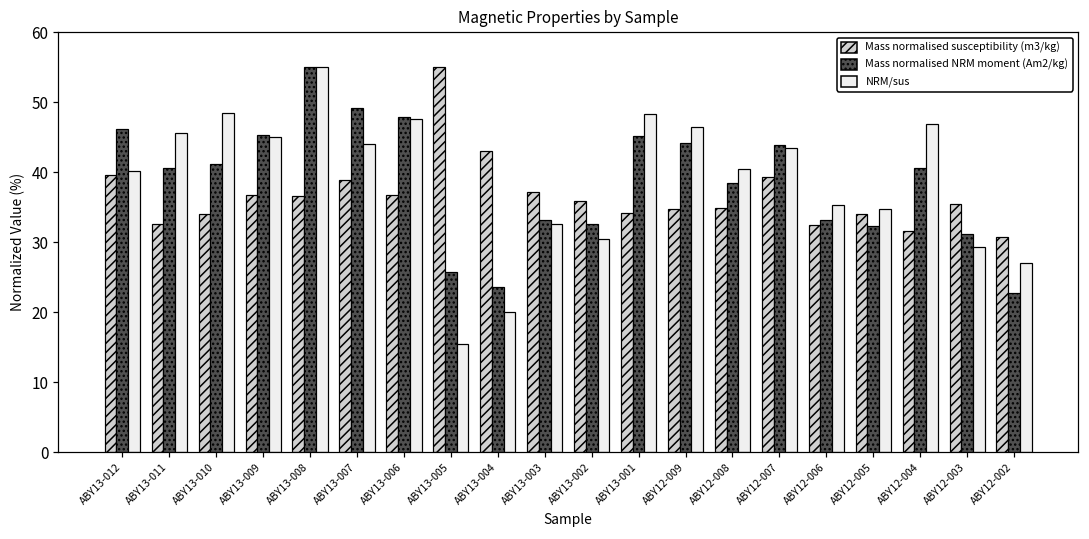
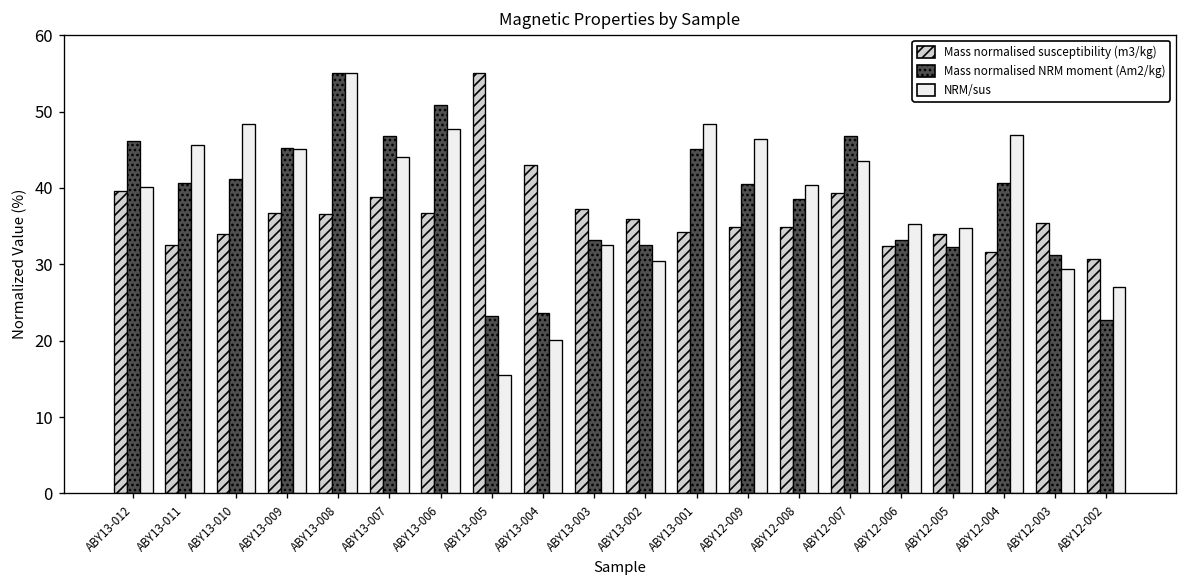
  {
    "Mass normalised NRM moment (Am2/kg)": {
      "ABY13-012": 46,
      "ABY13-011": 41,
      "ABY13-010": 41,
      "ABY13-009": 45,
      "ABY13-008": 55,
-     "ABY13-007": 49,
-     "ABY13-006": 48,
-     "ABY13-005": 26,
+     "ABY13-007": 47,
+     "ABY13-006": 51,
+     "ABY13-005": 23,
      "ABY13-004": 24,
      "ABY13-003": 33,
      "ABY13-002": 33,
      "ABY13-001": 45,
-     "ABY12-009": 44,
+     "ABY12-009": 41,
      "ABY12-008": 39,
-     "ABY12-007": 44,
+     "ABY12-007": 47,
      "ABY12-006": 33,
      "ABY12-005": 32,
      "ABY12-004": 41,
      "ABY12-003": 31,
      "ABY12-002": 23
    }
  }
